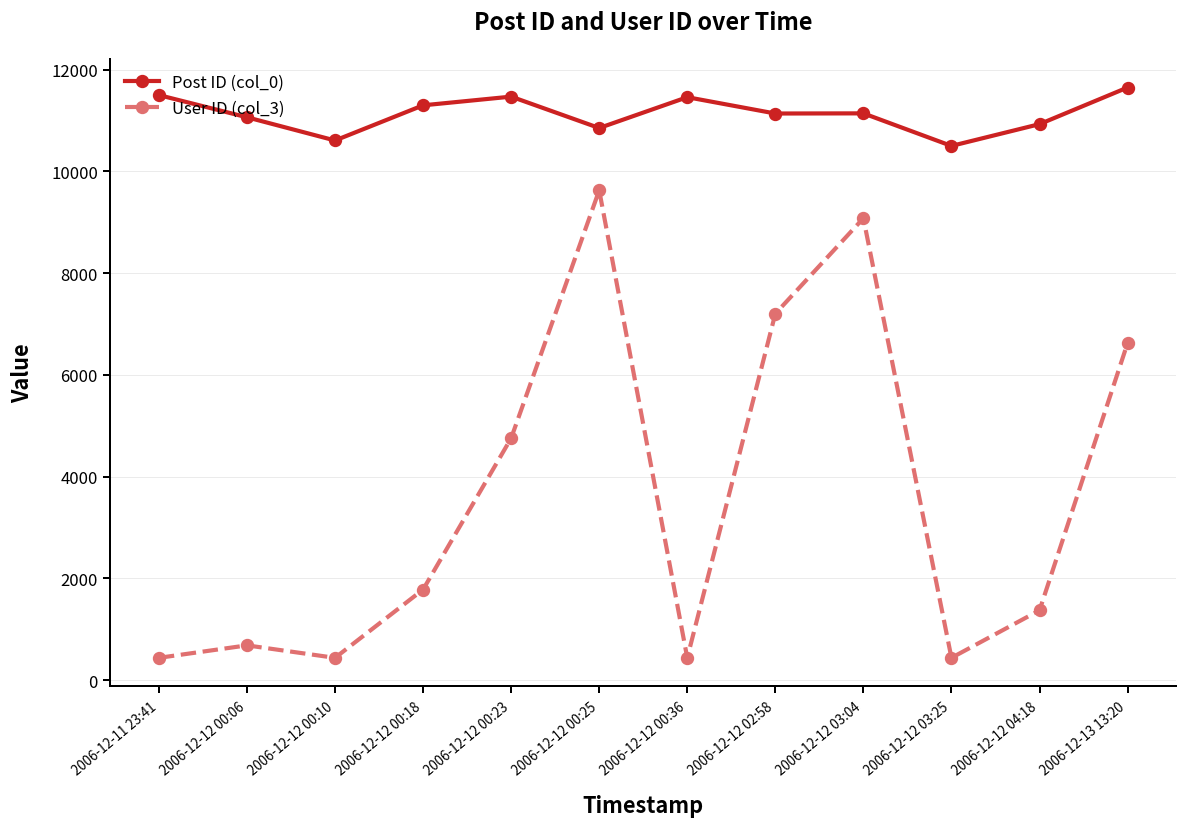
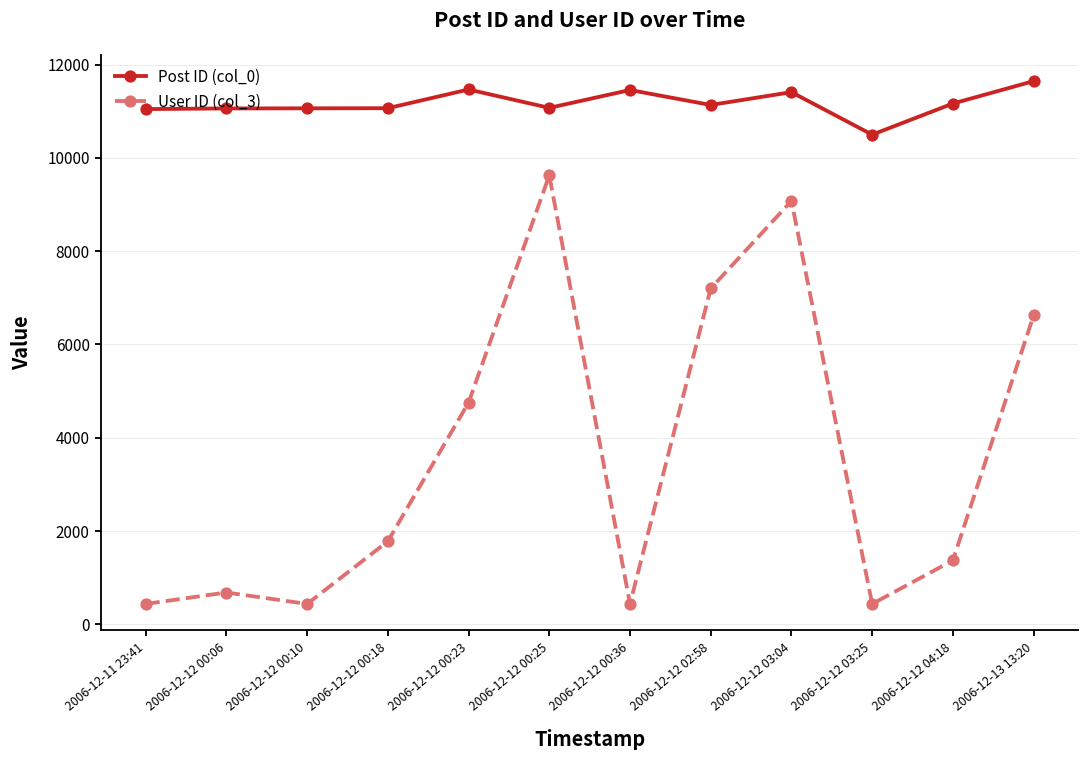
  {
    "Post ID (col_0)": {
-     "2006-12-11 23:41": 11500,
+     "2006-12-11 23:41": 11000,
      "2006-12-12 00:06": 11100,
-     "2006-12-12 00:10": 10600,
-     "2006-12-12 00:18": 11300,
+     "2006-12-12 00:10": 11100,
+     "2006-12-12 00:18": 11100,
      "2006-12-12 00:23": 11500,
-     "2006-12-12 00:25": 10900,
+     "2006-12-12 00:25": 11100,
      "2006-12-12 00:36": 11500,
      "2006-12-12 02:58": 11100,
-     "2006-12-12 03:04": 11100,
+     "2006-12-12 03:04": 11400,
      "2006-12-12 03:25": 10500,
-     "2006-12-12 04:18": 10900,
+     "2006-12-12 04:18": 11200,
      "2006-12-13 13:20": 11600
    },
    "User ID (col_3)": {
      "2006-12-11 23:41": 400,
      "2006-12-12 00:06": 700,
      "2006-12-12 00:10": 400,
      "2006-12-12 00:18": 1800,
      "2006-12-12 00:23": 4800,
      "2006-12-12 00:25": 9600,
      "2006-12-12 00:36": 400,
      "2006-12-12 02:58": 7200,
      "2006-12-12 03:04": 9100,
      "2006-12-12 03:25": 400,
      "2006-12-12 04:18": 1400,
      "2006-12-13 13:20": 6600
    }
  }
